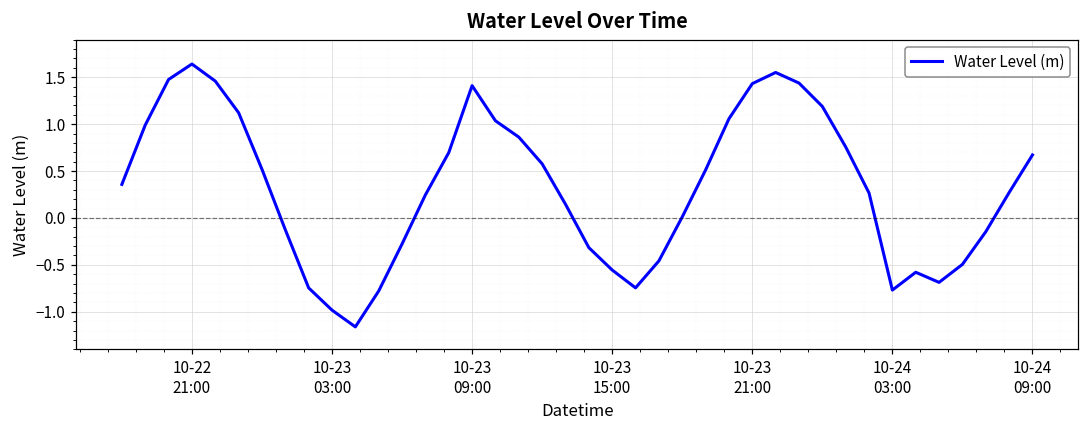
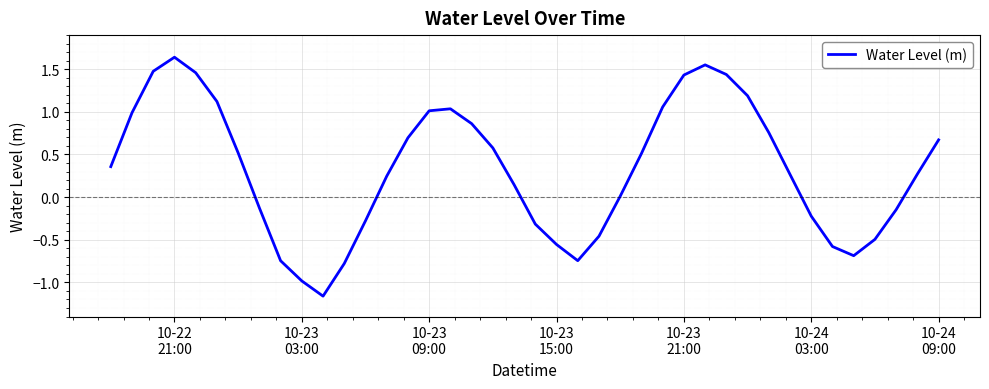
  {
    "10-22 21:00": 1.6,
    "10-23 03:00": -1.0,
-   "10-23 09:00": 1.4,
+   "10-23 09:00": 1.0,
    "10-23 15:00": -0.6,
    "10-23 21:00": 1.4,
-   "10-24 03:00": -0.8,
+   "10-24 03:00": -0.2,
    "10-24 09:00": 0.7
  }
